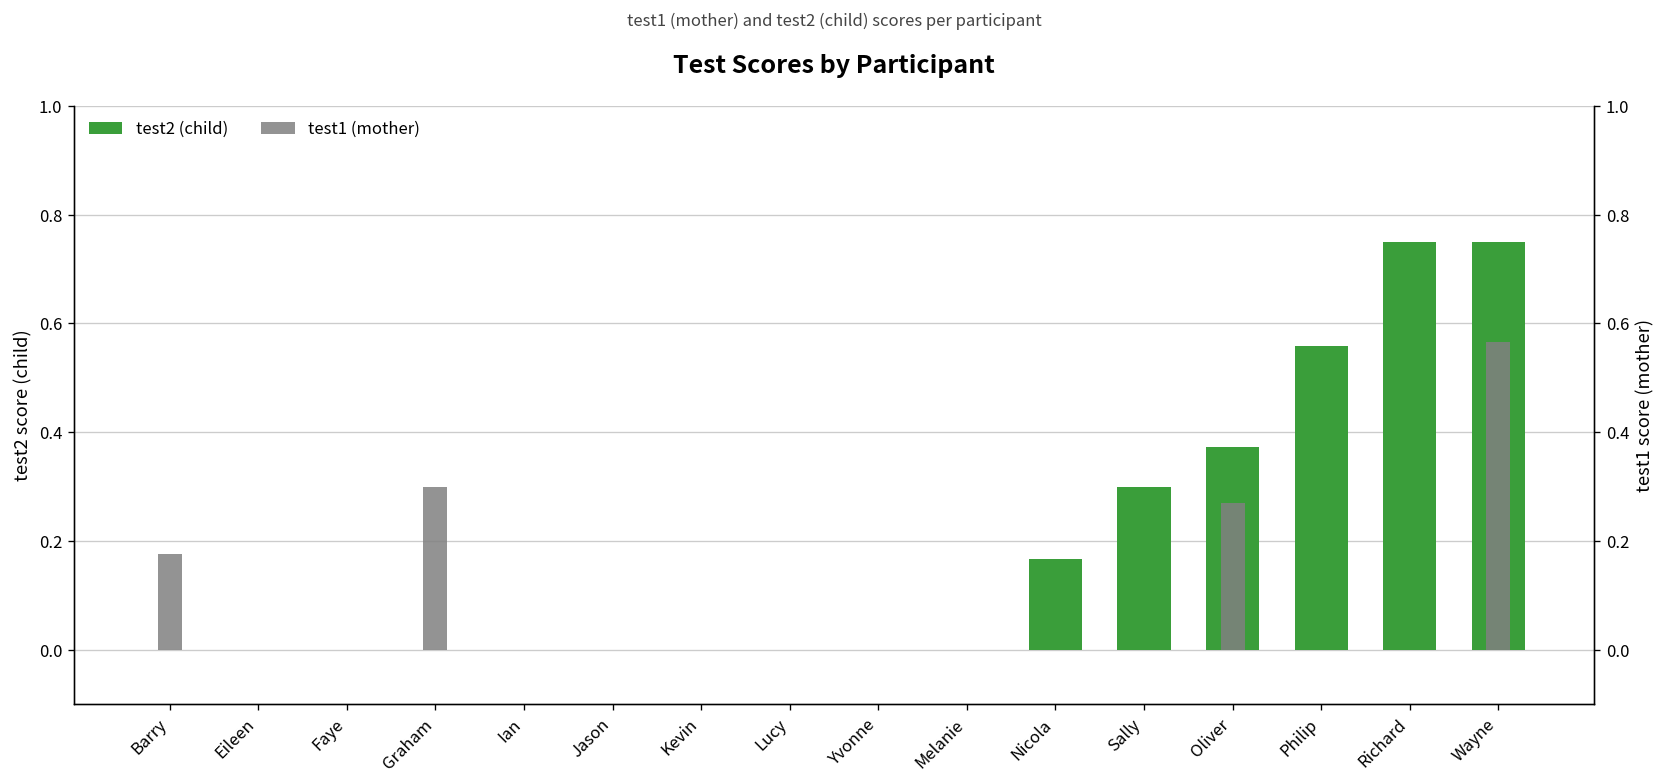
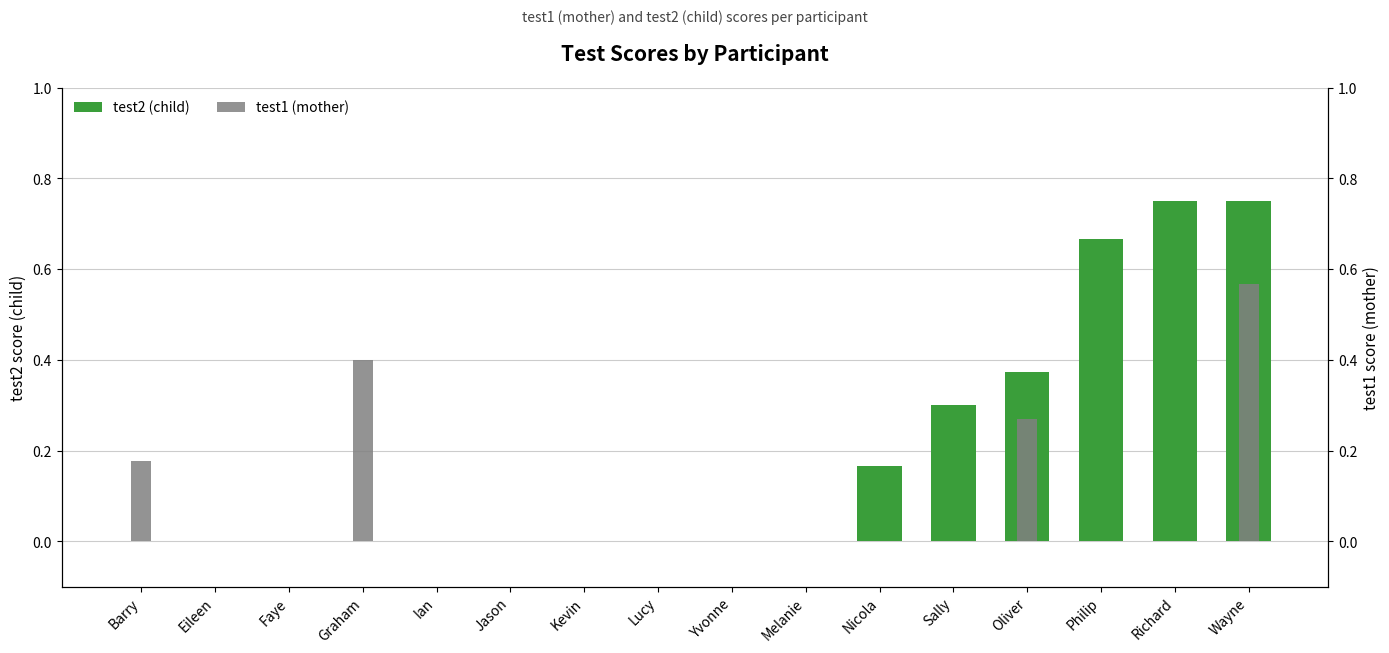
  {
    "test2 (child)": {
      "Barry": 0.00,
      "Eileen": 0.00,
      "Faye": 0.00,
      "Graham": 0.00,
      "Ian": 0.00,
      "Jason": 0.00,
      "Kevin": 0.00,
      "Lucy": 0.00,
      "Yvonne": 0.00,
      "Melanie": 0.00,
      "Nicola": 0.17,
      "Sally": 0.30,
      "Oliver": 0.37,
-     "Philip": 0.56,
+     "Philip": 0.67,
      "Richard": 0.75,
      "Wayne": 0.75
    },
    "test1 (mother)": {
      "Barry": 0.18,
      "Eileen": 0.0,
      "Faye": 0.0,
-     "Graham": 0.3,
+     "Graham": 0.4,
      "Ian": 0.0,
      "Jason": 0.0,
      "Kevin": 0.0,
      "Lucy": 0.0,
      "Yvonne": 0.0,
      "Melanie": 0.0,
      "Nicola": 0.0,
      "Sally": 0.0,
      "Oliver": 0.27,
      "Philip": 0.0,
      "Richard": 0.0,
      "Wayne": 0.57
    }
  }
